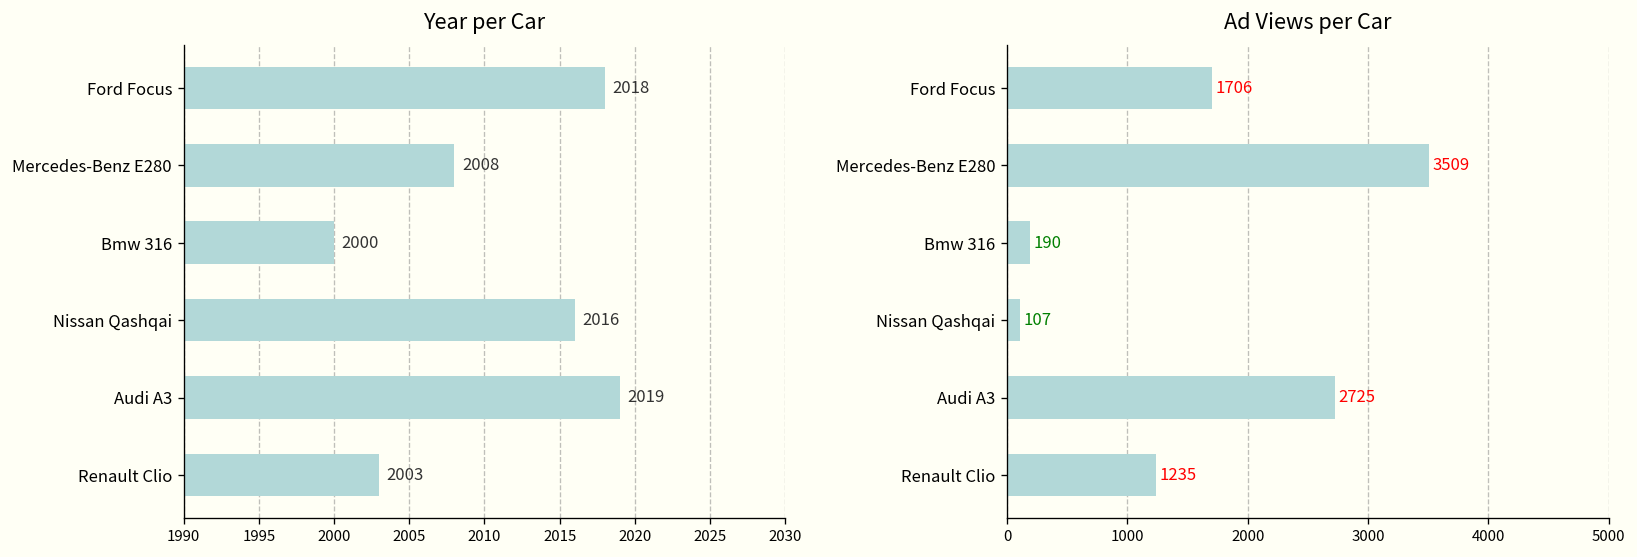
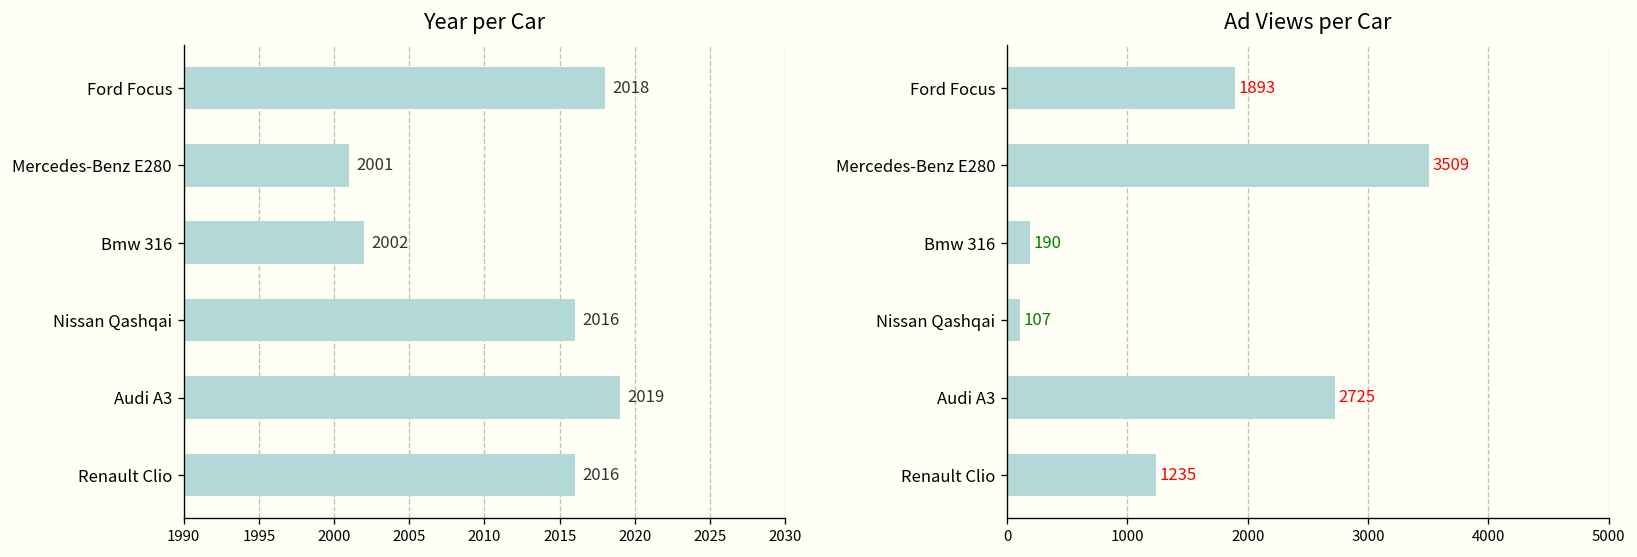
  {
    "Year per Car": {
      "Ford Focus": 2018,
-     "Mercedes-Benz E280": 2008,
-     "Bmw 316": 2000,
+     "Mercedes-Benz E280": 2001,
+     "Bmw 316": 2002,
      "Nissan Qashqai": 2016,
      "Audi A3": 2019,
-     "Renault Clio": 2003
+     "Renault Clio": 2016
    },
    "Ad Views per Car": {
-     "Ford Focus": 1706,
+     "Ford Focus": 1893,
      "Mercedes-Benz E280": 3509,
      "Bmw 316": 190,
      "Nissan Qashqai": 107,
      "Audi A3": 2725,
      "Renault Clio": 1235
    }
  }
